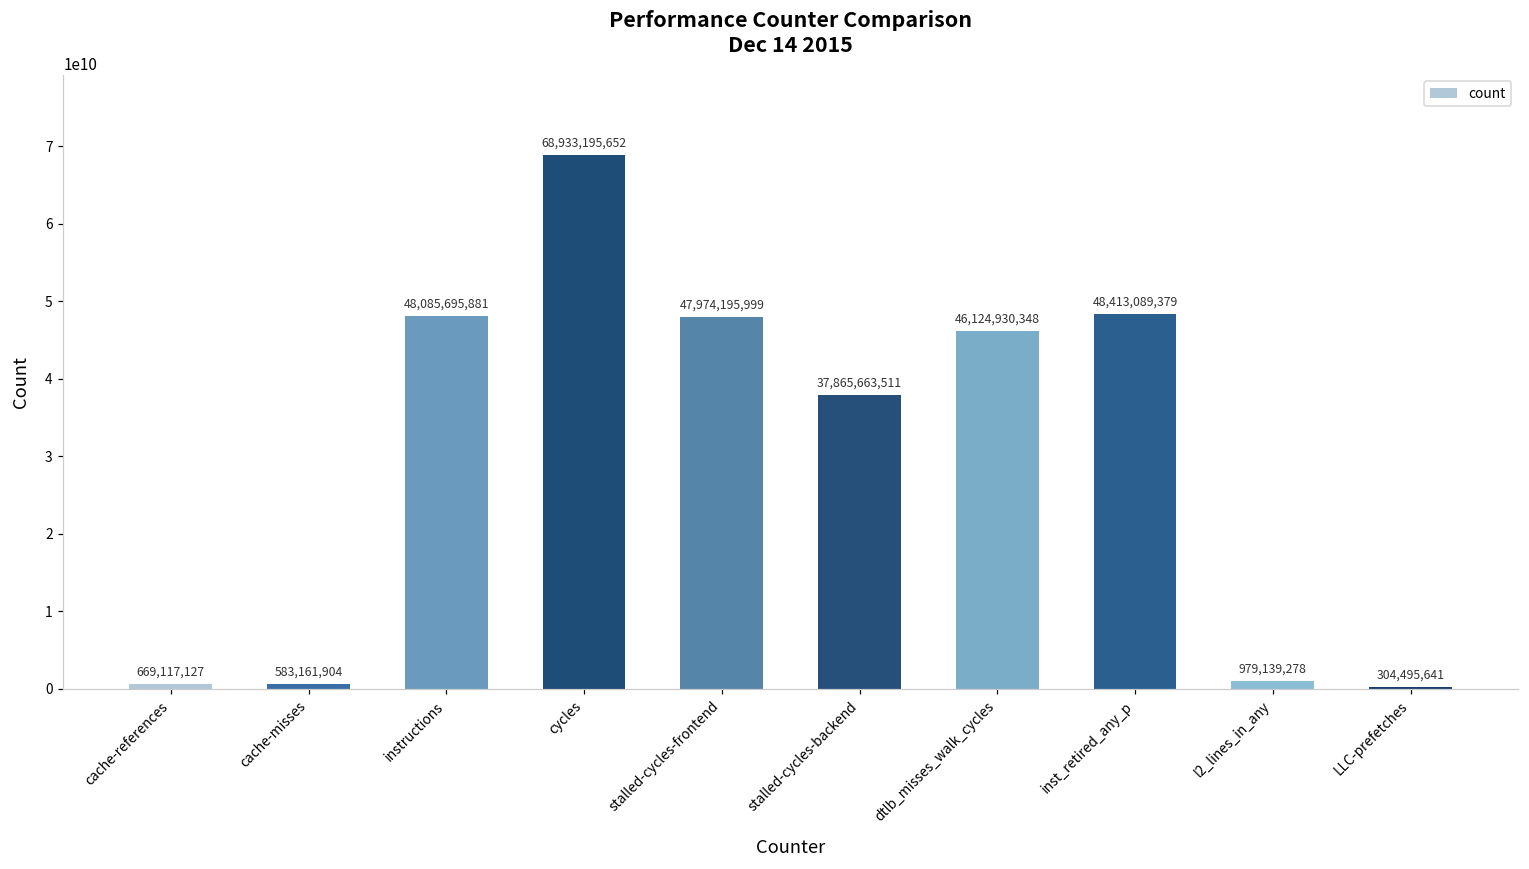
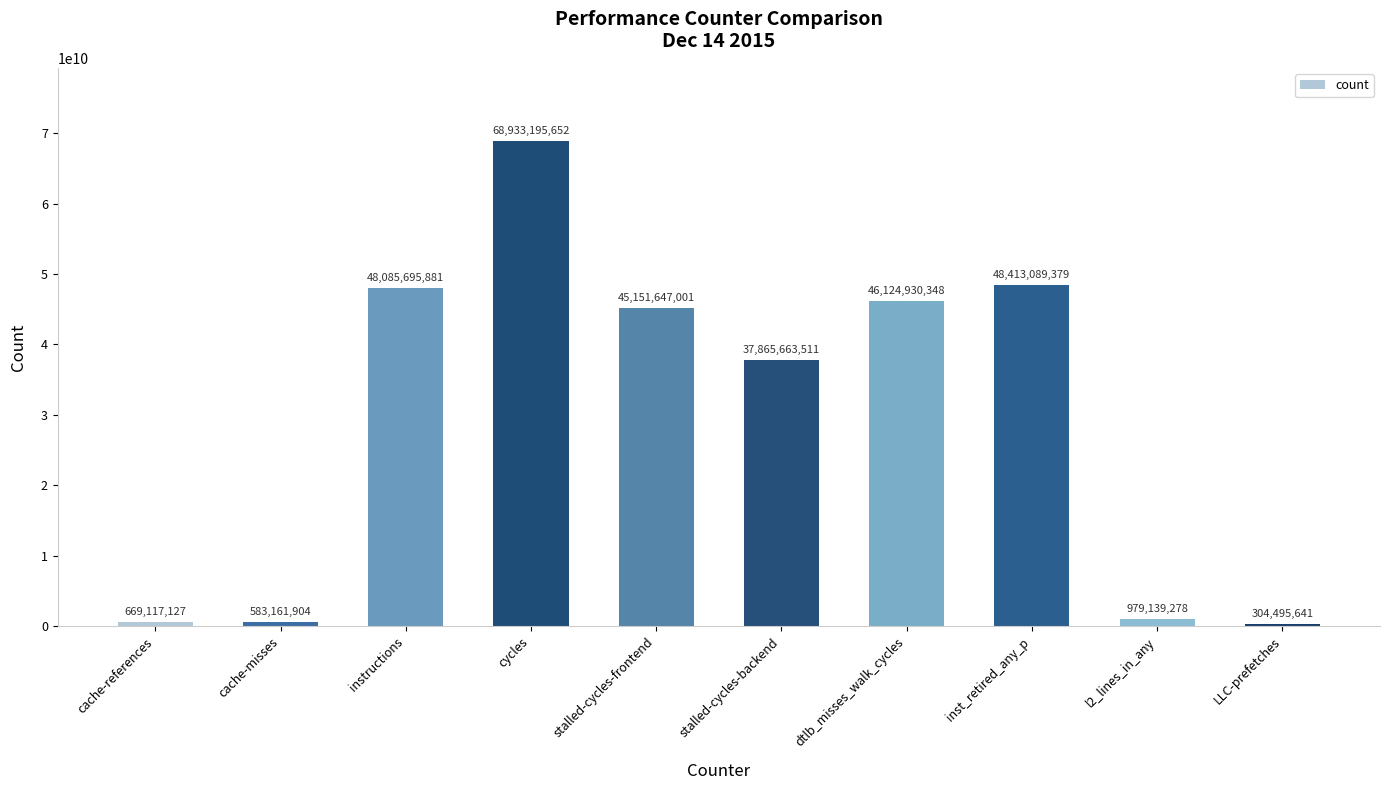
  {
    "cache-references": "669,117,127",
    "cache-misses": "583,161,904",
    "instructions": "48,085,695,881",
    "cycles": "68,933,195,652",
-   "stalled-cycles-frontend": "47,974,195,999",
+   "stalled-cycles-frontend": "45,151,647,001",
    "stalled-cycles-backend": "37,865,663,511",
    "dtlb_misses_walk_cycles": "46,124,930,348",
    "inst_retired_any_p": "48,413,089,379",
    "l2_lines_in_any": "979,139,278",
    "LLC-prefetches": "304,495,641"
  }
